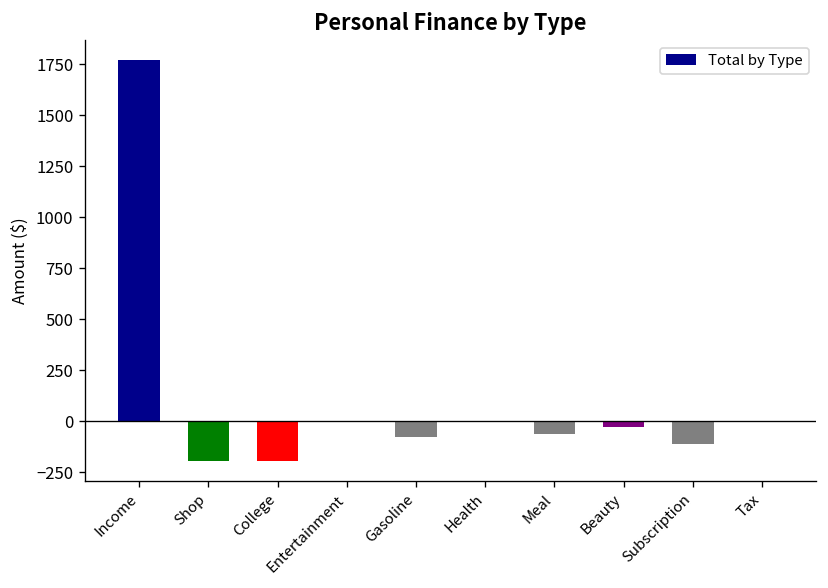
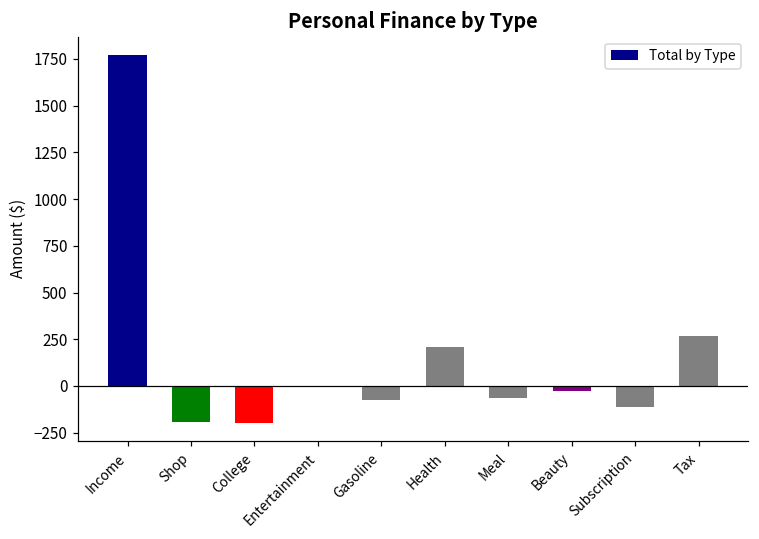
  {
    "Income": 1770,
    "Shop": -190,
    "College": -200,
    "Entertainment": 0,
    "Gasoline": -80,
-   "Health": 0,
+   "Health": 210,
    "Meal": -60,
    "Beauty": -30,
    "Subscription": -110,
-   "Tax": 0
+   "Tax": 270
  }
